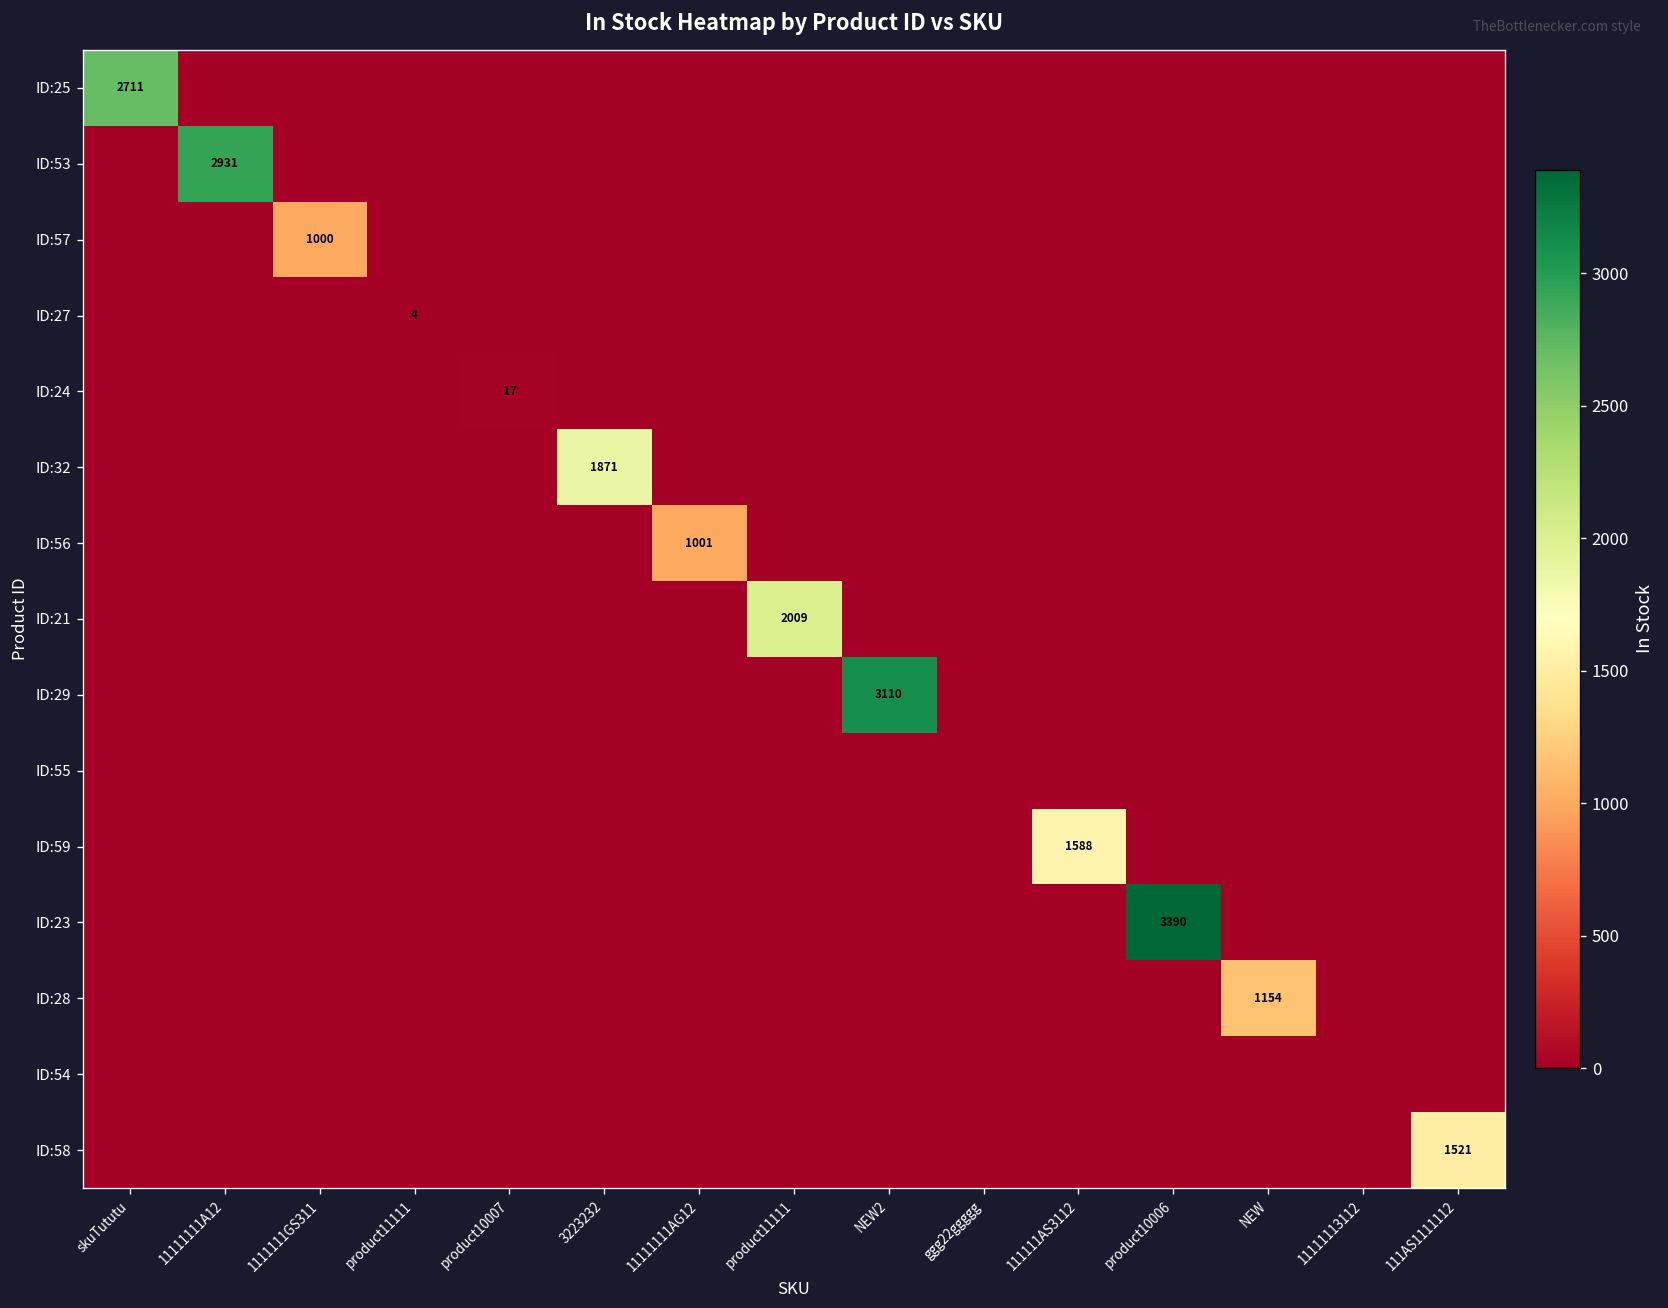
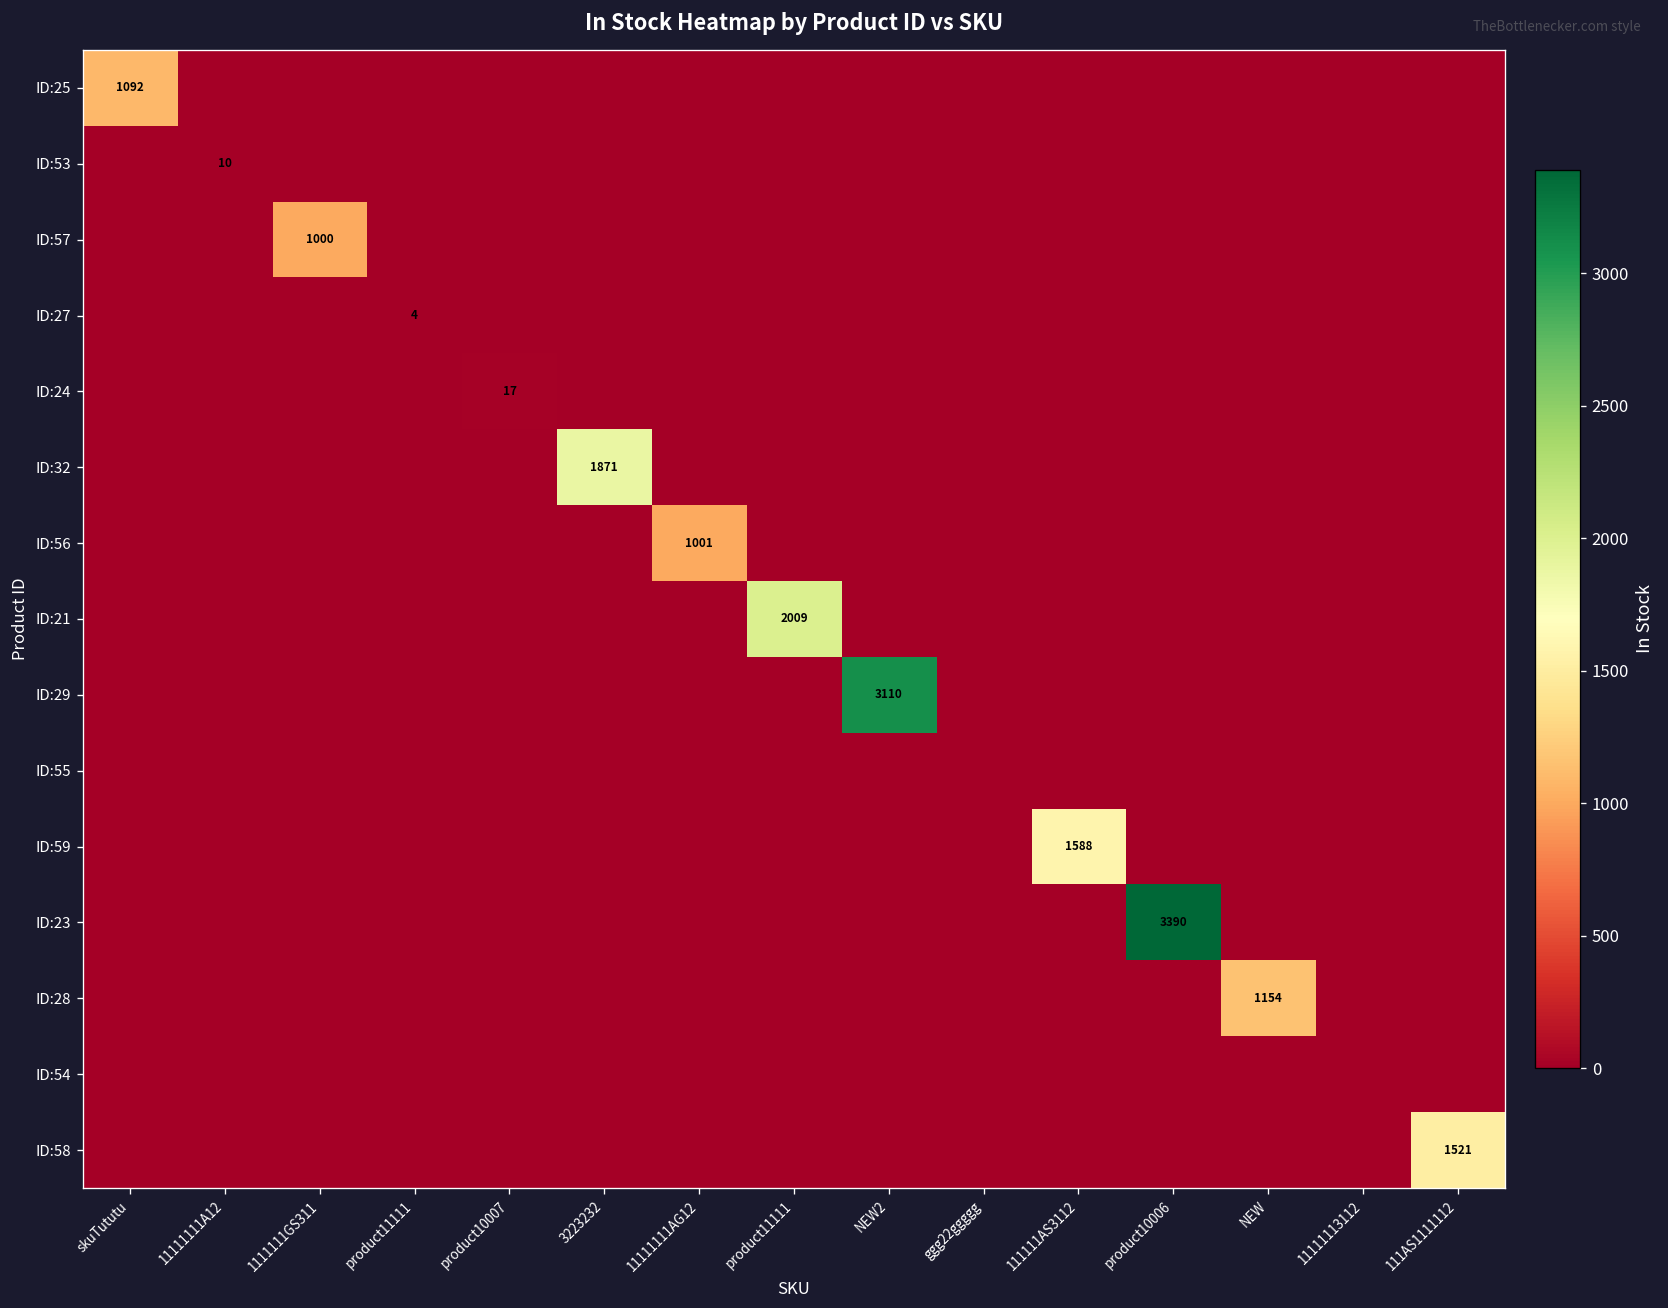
  {
    "ID:25": {
-     "skuTututu": 2711
+     "skuTututu": 1092
    },
    "ID:53": {
-     "11111111A12": 2931
+     "11111111A12": 10
    },
    "ID:57": {
      "1111111GS311": 1000
    },
    "ID:24": {
      "product10007": 17
    },
    "ID:32": {
      "3223232": 1871
    },
    "ID:56": {
      "11111111AG12": 1001
    },
    "ID:29": {
      "NEW2": 3110
    },
    "ID:59": {
      "111111AS3112": 1588
    },
    "ID:23": {
      "product10006": 3390
    },
    "ID:28": {
      "NEW": 1154
    },
    "ID:58": {
      "111AS1111112": 1521
    }
  }
